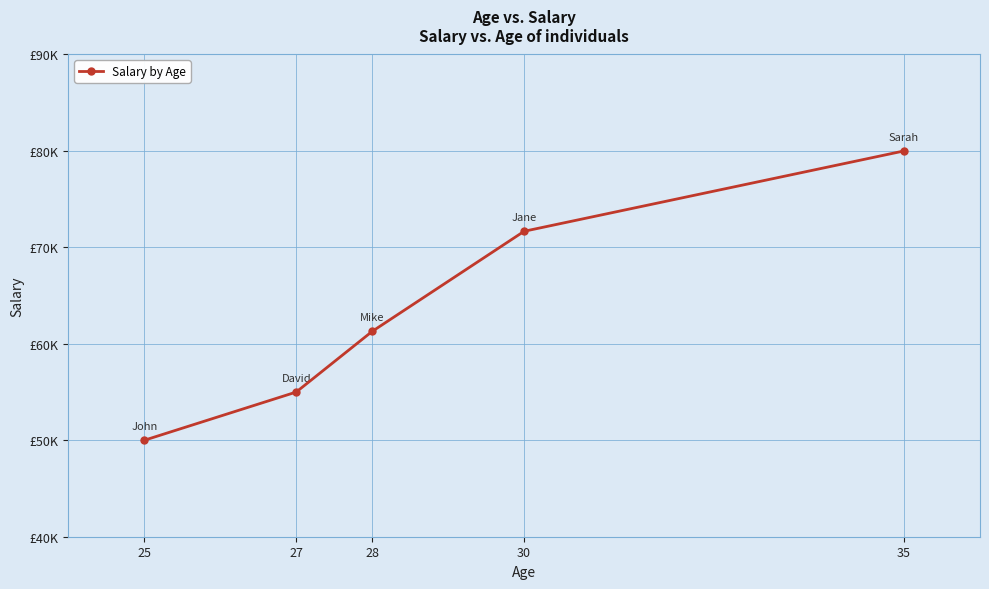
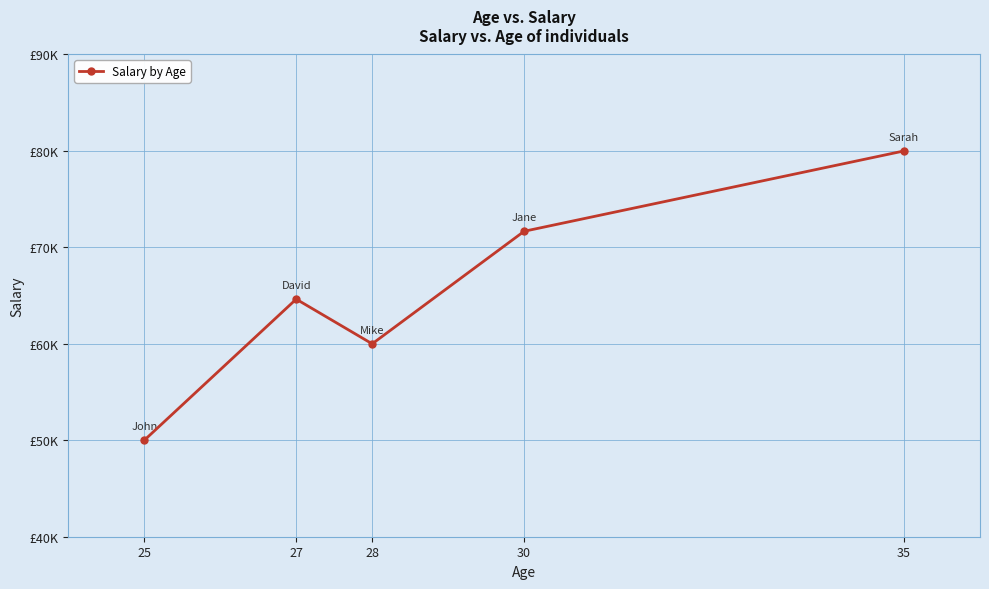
  {
    "25": "£50000",
-   "27": "£55000",
-   "28": "£61000",
+   "27": "£65000",
+   "28": "£60000",
    "30": "£72000",
    "35": "£80000"
  }
